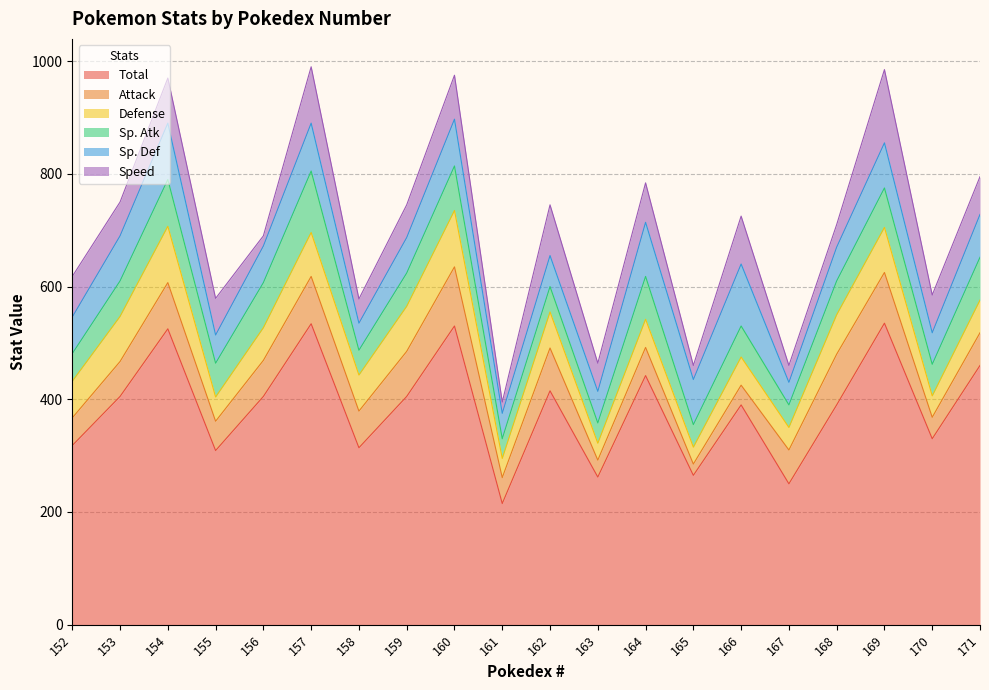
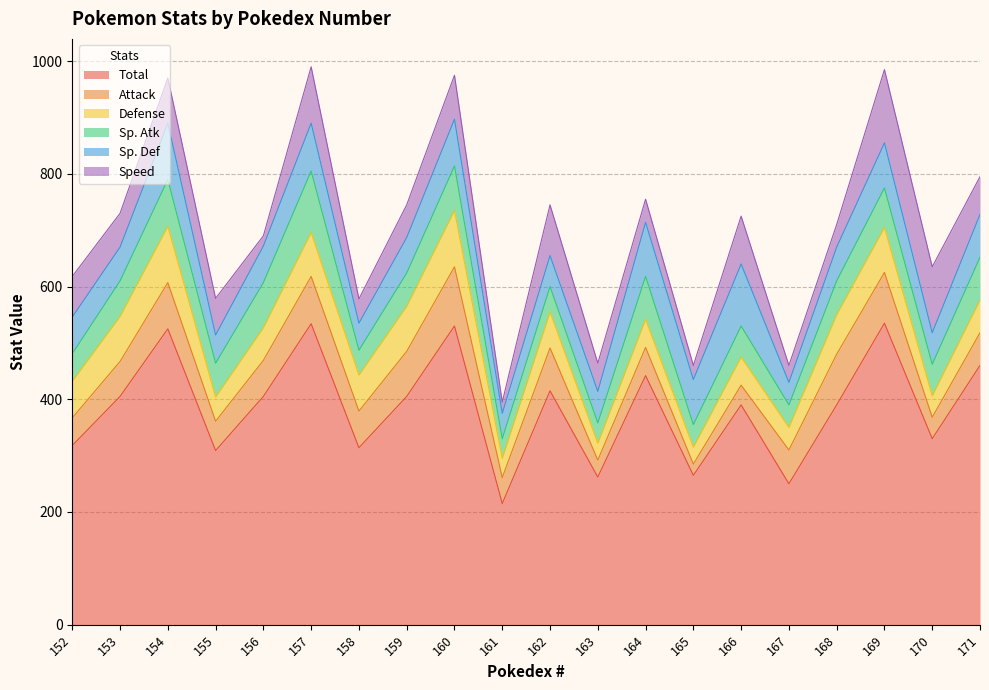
  {
    "Defense": {
      "152": 70,
      "153": 80,
      "154": 100,
      "155": 40,
      "156": 60,
      "157": 80,
      "158": 60,
      "159": 80,
      "160": 100,
      "161": 30,
      "162": 60,
      "163": 30,
      "164": 50,
      "165": 30,
      "166": 50,
      "167": 40,
      "168": 70,
      "169": 80,
      "170": 40,
      "171": 60
    },
    "Sp. Atk": {
      "152": 50,
      "153": 60,
      "155": 60,
      "156": 80,
      "157": 110,
      "158": 40,
      "159": 60,
      "160": 80,
      "161": 40,
      "162": 50,
      "163": 40,
      "164": 80,
      "165": 40,
      "166": 60,
      "167": 40,
      "168": 60,
      "169": 70,
      "170": 60,
      "171": 80
    },
    "Sp. Def": {
      "152": 70,
-     "153": 80,
+     "153": 60,
      "155": 50,
      "156": 70,
      "157": 90,
      "158": 50,
      "159": 60,
      "160": 80,
      "161": 50,
      "162": 60,
      "163": 60,
      "164": 100,
      "165": 80,
      "166": 110,
      "167": 40,
      "168": 60,
      "169": 80,
      "170": 60,
      "171": 80
    },
    "Speed": {
      "152": 70,
      "153": 60,
      "155": 70,
      "156": 20,
      "157": 100,
      "158": 40,
      "159": 60,
      "160": 80,
      "161": 20,
      "162": 90,
      "163": 50,
-     "164": 70,
+     "164": 40,
      "165": 30,
      "166": 90,
      "167": 30,
      "168": 40,
      "169": 130,
-     "170": 70,
+     "170": 120,
      "171": 70
    }
  }
